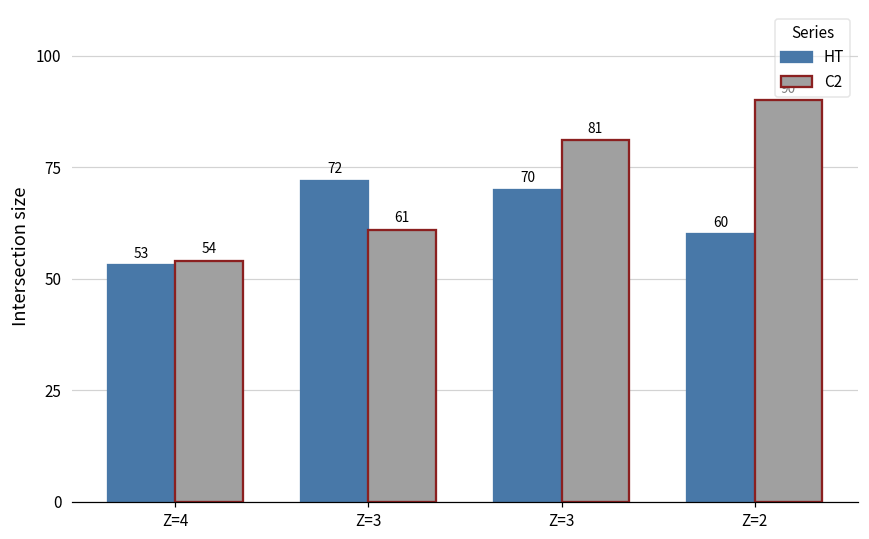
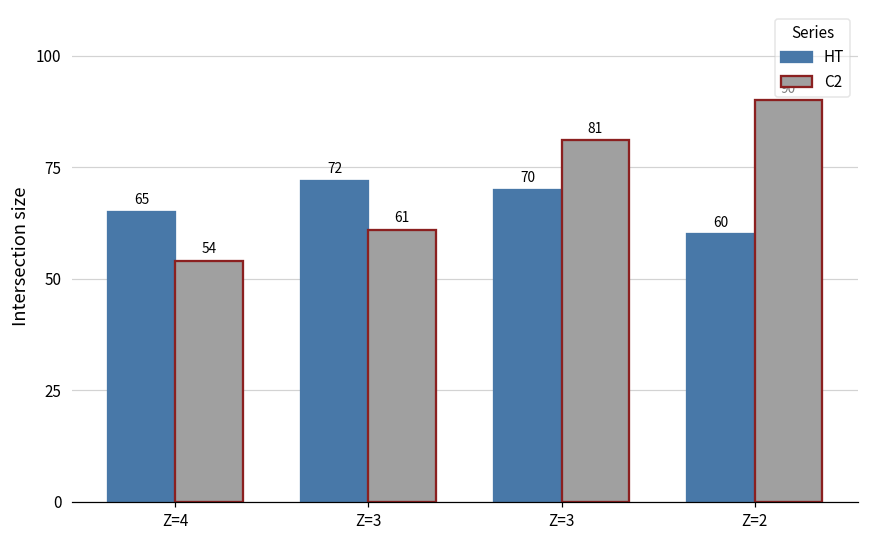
  {
    "HT": {
-     "Z=4": 53,
+     "Z=4": 65,
      "Z=2": 60
    },
    "C2": {
      "Z=4": 54
    }
  }
